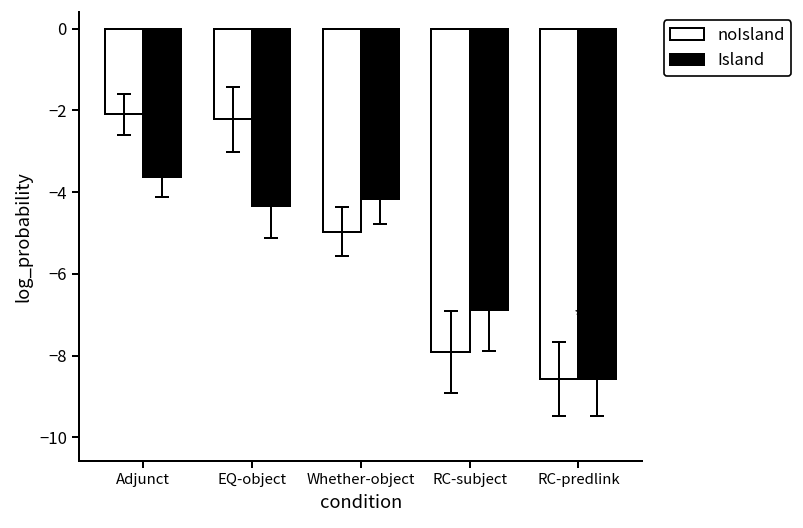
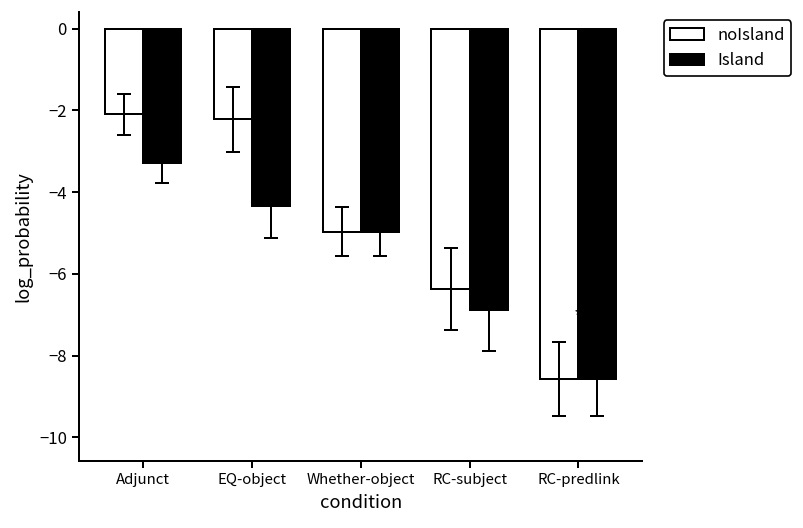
  {
    "noIsland": {
      "Adjunct": -2.1,
      "EQ-object": -2.2,
      "Whether-object": -5.0,
-     "RC-subject": -7.9,
+     "RC-subject": -6.4,
      "RC-predlink": -8.6
    },
    "Island": {
-     "Adjunct": -3.6,
+     "Adjunct": -3.3,
      "EQ-object": -4.3,
-     "Whether-object": -4.2,
+     "Whether-object": -5.0,
      "RC-subject": -6.9,
      "RC-predlink": -8.6
    }
  }
